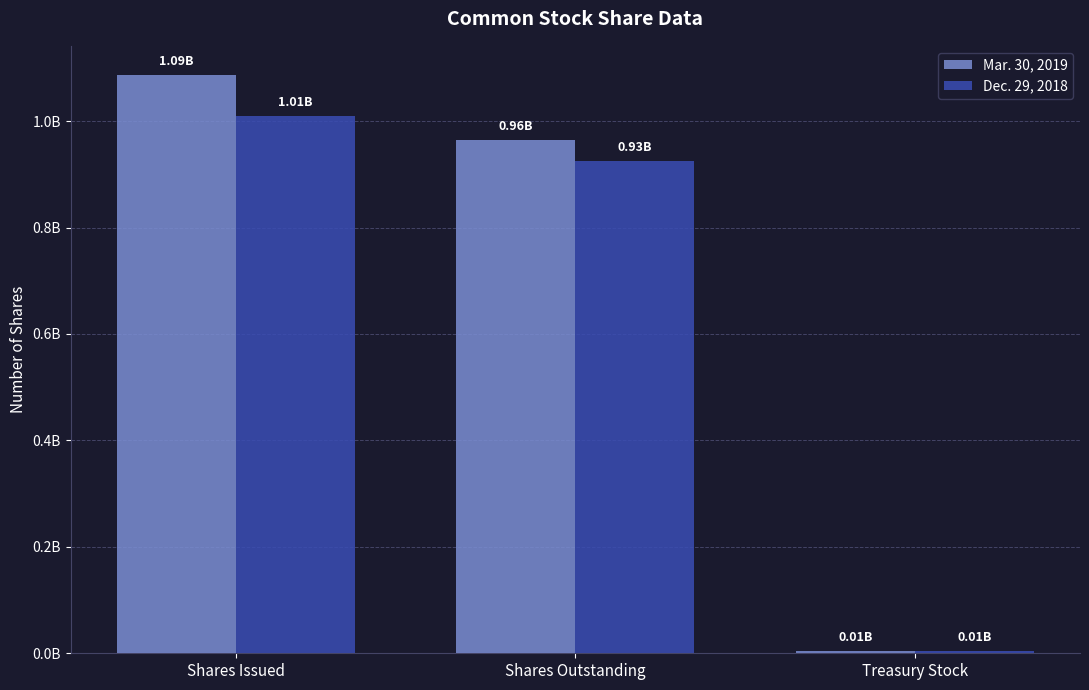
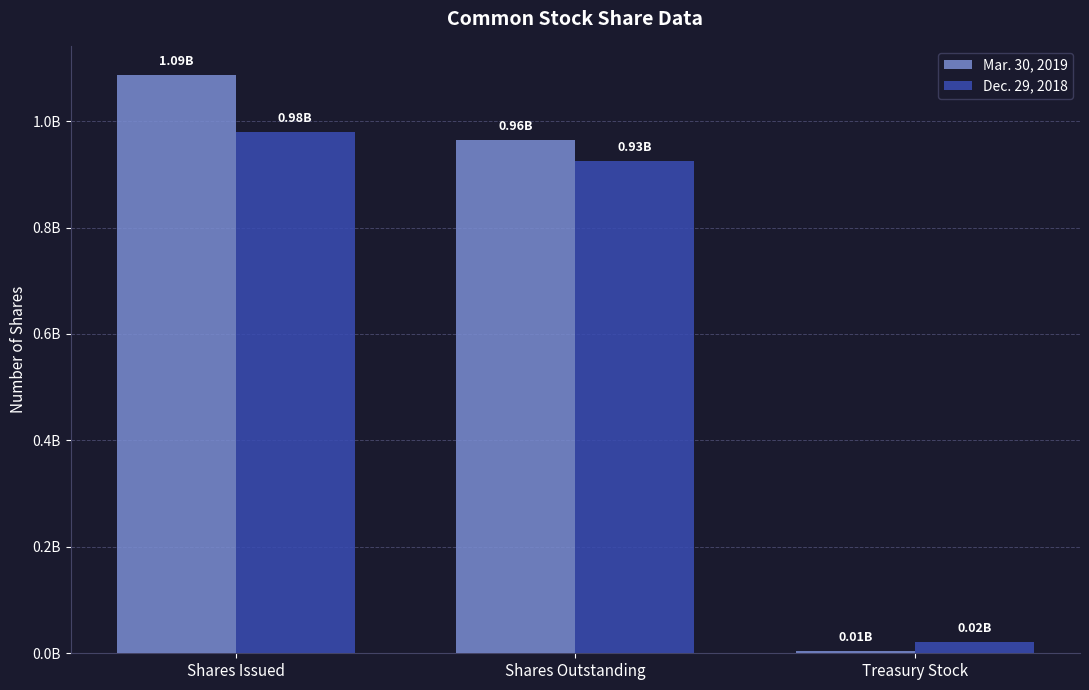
  {
    "Mar. 30, 2019": {
      "Shares Issued": "1.09B",
      "Shares Outstanding": "0.96B",
      "Treasury Stock": "0.01B"
    },
    "Dec. 29, 2018": {
-     "Shares Issued": "1.01B",
+     "Shares Issued": "0.98B",
      "Shares Outstanding": "0.93B",
-     "Treasury Stock": "0.01B"
+     "Treasury Stock": "0.02B"
    }
  }
